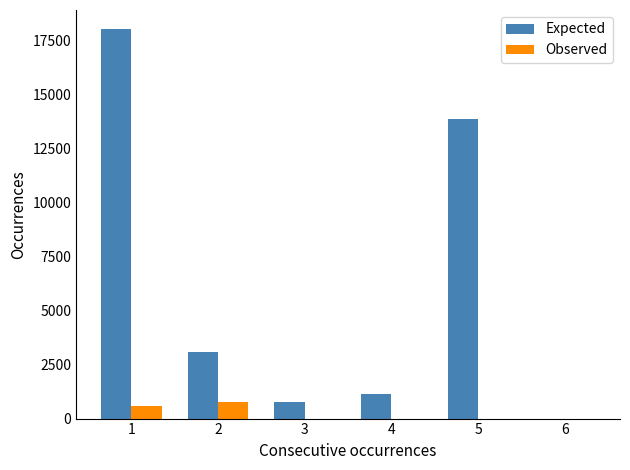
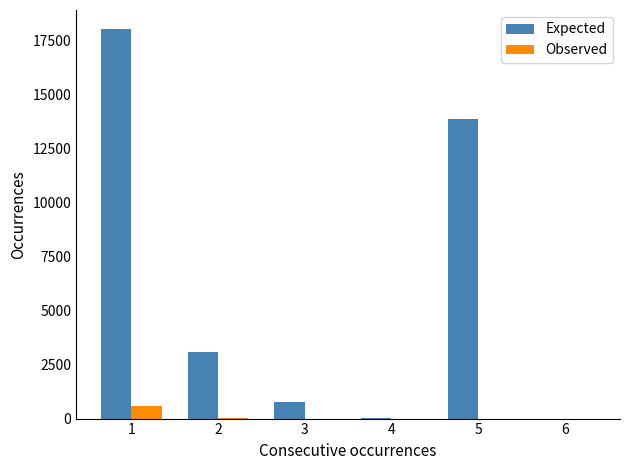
  {
    "Expected": {
      "1": 18000,
      "2": 3100,
      "3": 800,
-     "4": 1100,
+     "4": 0,
      "5": 13900
    },
    "Observed": {
      "1": 600,
-     "2": 800,
+     "2": 0,
      "5": 0,
      "6": 0
    }
  }
